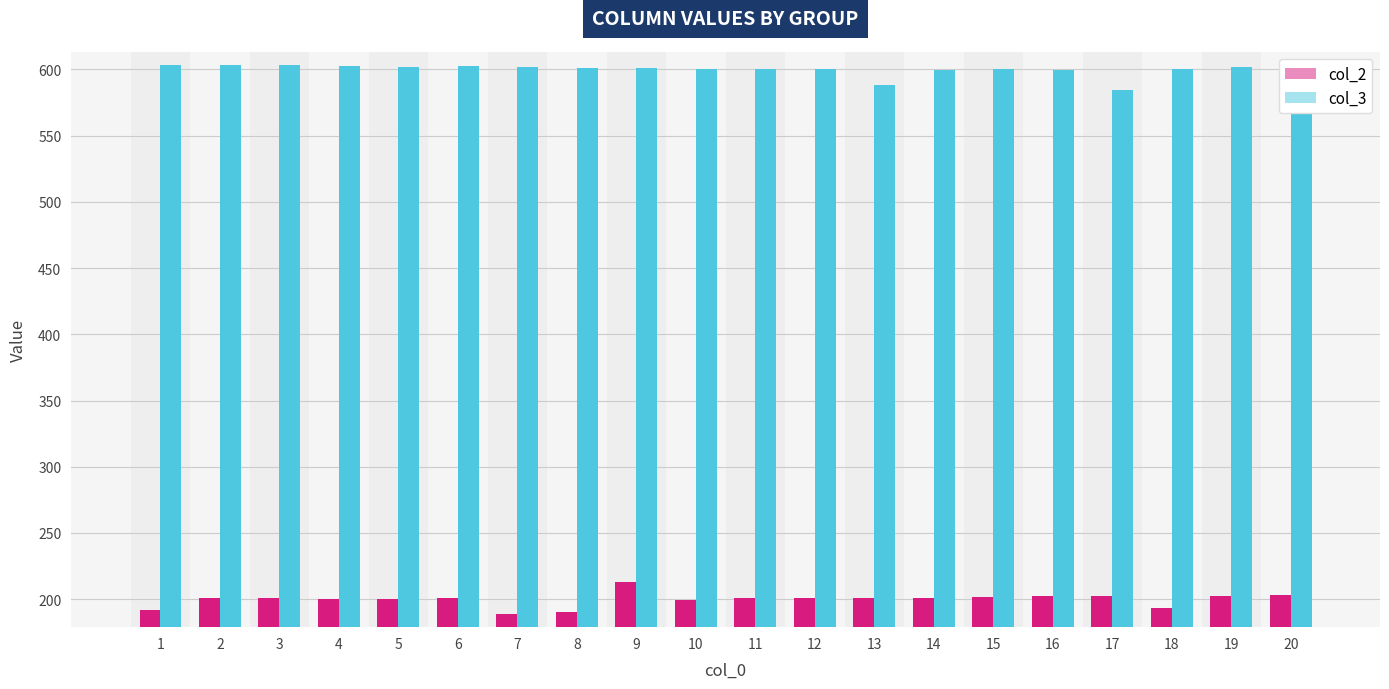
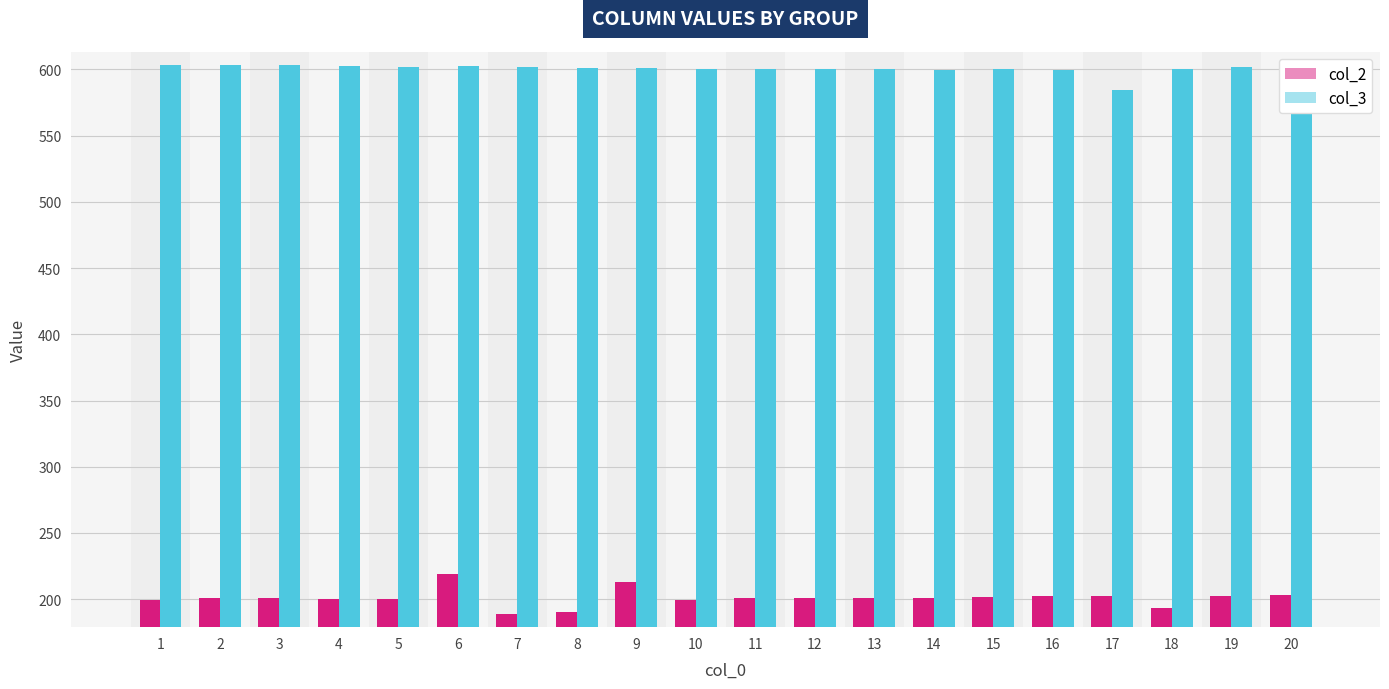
  {
    "col_2": {
-     "1": 192,
+     "1": 199,
      "2": 201,
      "3": 201,
      "4": 200,
      "5": 200,
-     "6": 201,
+     "6": 219,
      "7": 189,
      "8": 190,
      "9": 213,
      "10": 200,
      "11": 201,
      "12": 201,
      "13": 201,
      "14": 201,
      "15": 201,
      "16": 202,
      "17": 202,
      "18": 193,
      "19": 202,
      "20": 203
    },
    "col_3": {
      "1": 603,
      "2": 603,
      "3": 603,
      "4": 603,
      "5": 602,
      "6": 603,
      "7": 602,
      "8": 601,
      "9": 601,
      "10": 600,
      "11": 601,
      "12": 600,
-     "13": 589,
+     "13": 600,
      "14": 600,
      "15": 600,
      "16": 600,
      "17": 585,
      "18": 601,
      "19": 602
    }
  }
